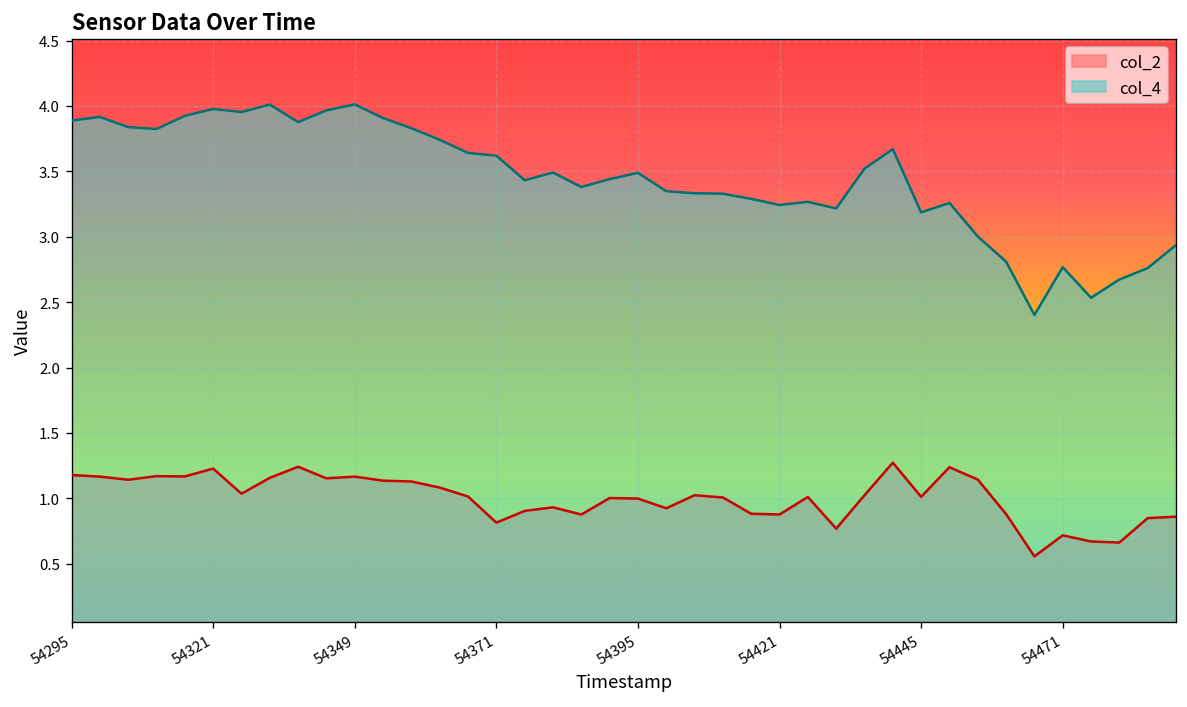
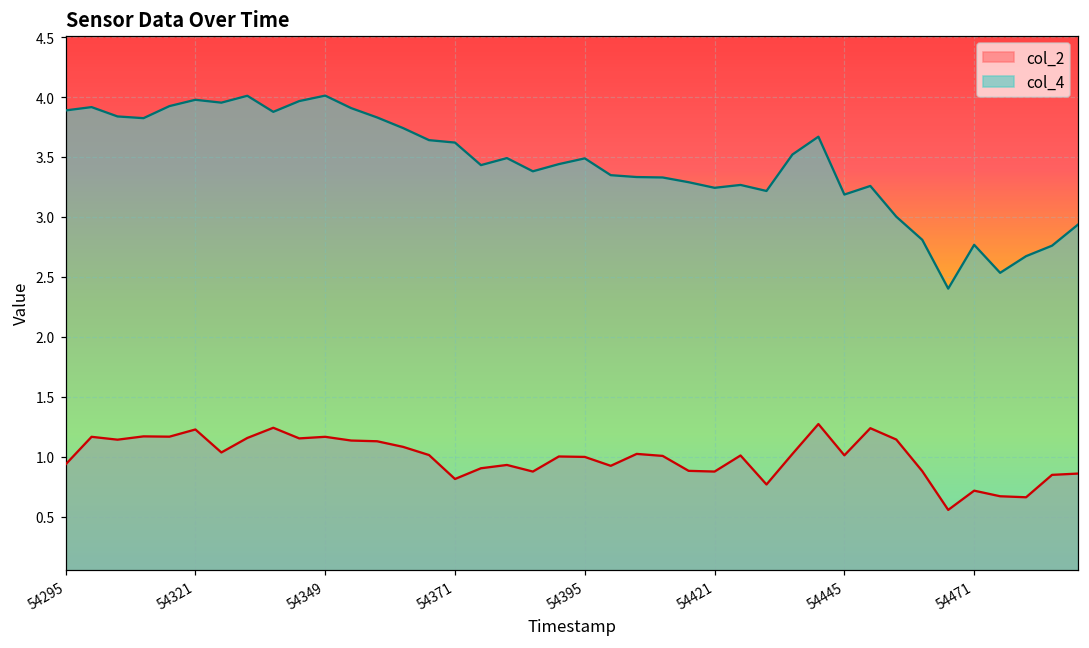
  {
    "col_2": {
-     "54295": 1.18,
+     "54295": 0.94,
      "54321": 1.23,
      "54349": 1.17,
      "54371": 0.81,
      "54395": 1.00,
      "54421": 0.88,
      "54445": 1.01,
      "54471": 0.72
    },
    "col_4": {
      "54295": 3.89,
      "54321": 3.98,
      "54349": 4.01,
      "54371": 3.62,
      "54395": 3.49,
      "54421": 3.24,
      "54445": 3.19,
      "54471": 2.77
    }
  }
